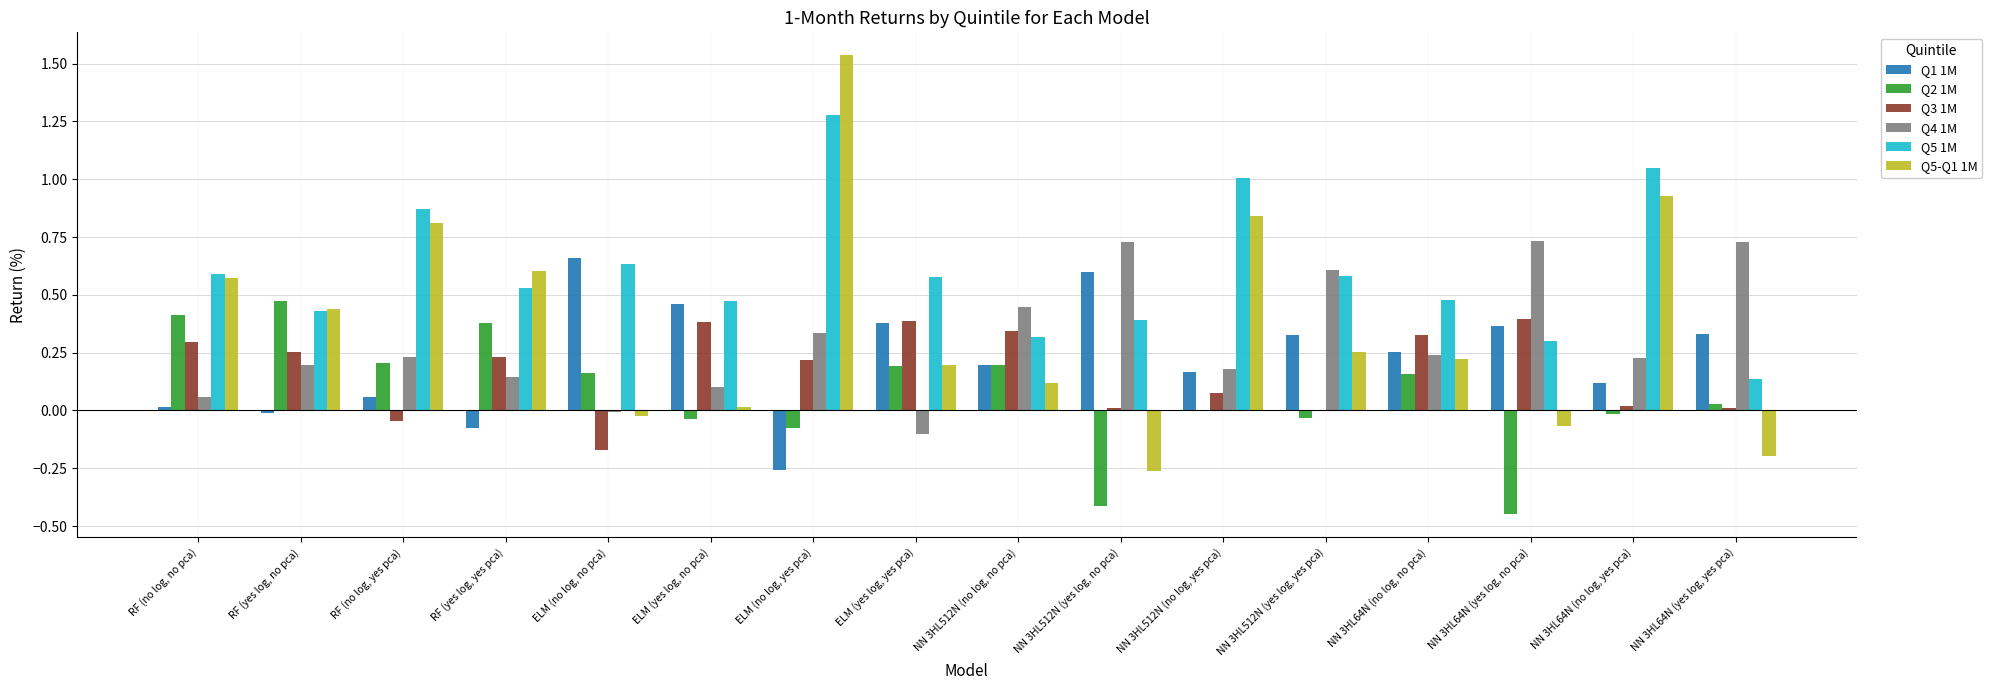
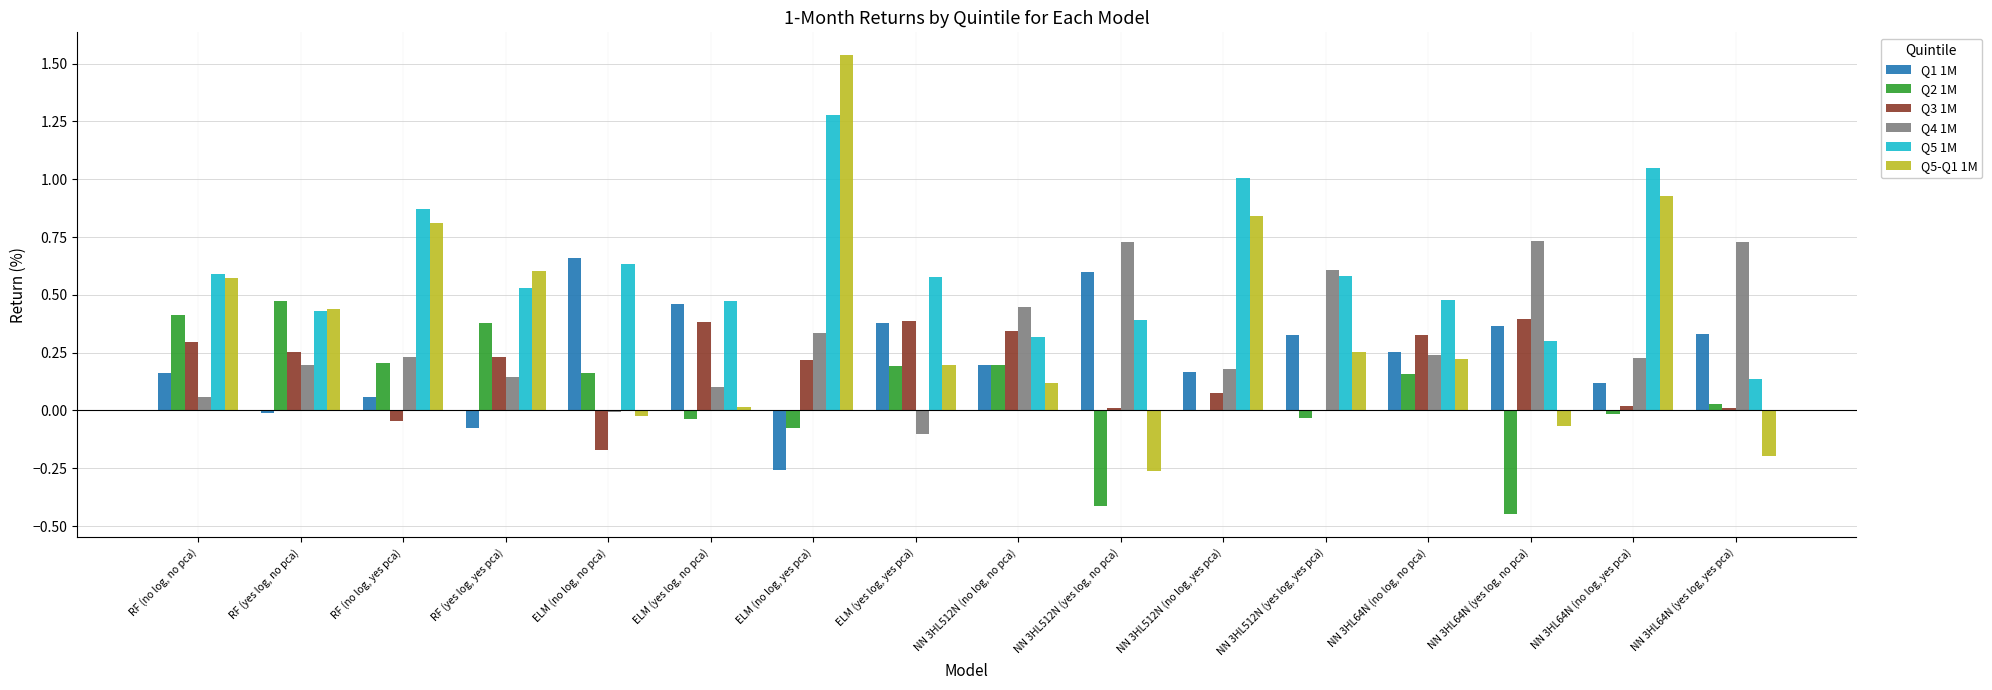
  {
    "Q1 1M": {
-     "RF (no log, no pca)": 0.02,
+     "RF (no log, no pca)": 0.16,
      "RF (yes log, no pca)": -0.01,
      "RF (no log, yes pca)": 0.06,
      "RF (yes log, yes pca)": -0.07,
      "ELM (no log, no pca)": 0.66,
      "ELM (yes log, no pca)": 0.46,
      "ELM (no log, yes pca)": -0.26,
      "ELM (yes log, yes pca)": 0.38,
      "NN 3HL512N (no log, no pca)": 0.20,
      "NN 3HL512N (yes log, no pca)": 0.60,
      "NN 3HL512N (no log, yes pca)": 0.17,
      "NN 3HL512N (yes log, yes pca)": 0.33,
      "NN 3HL64N (no log, no pca)": 0.25,
      "NN 3HL64N (yes log, no pca)": 0.37,
      "NN 3HL64N (no log, yes pca)": 0.12,
      "NN 3HL64N (yes log, yes pca)": 0.33
    },
    "Q2 1M": {
      "RF (no log, no pca)": 0.41,
      "RF (yes log, no pca)": 0.48,
      "RF (no log, yes pca)": 0.20,
      "RF (yes log, yes pca)": 0.38,
      "ELM (no log, no pca)": 0.16,
      "ELM (yes log, no pca)": -0.04,
      "ELM (no log, yes pca)": -0.08,
      "ELM (yes log, yes pca)": 0.19,
      "NN 3HL512N (no log, no pca)": 0.20,
      "NN 3HL512N (yes log, no pca)": -0.41,
      "NN 3HL512N (yes log, yes pca)": -0.03,
      "NN 3HL64N (no log, no pca)": 0.16,
      "NN 3HL64N (yes log, no pca)": -0.45,
      "NN 3HL64N (no log, yes pca)": -0.02,
      "NN 3HL64N (yes log, yes pca)": 0.03
    },
    "Q3 1M": {
      "RF (no log, no pca)": 0.29,
      "RF (yes log, no pca)": 0.25,
      "RF (no log, yes pca)": -0.05,
      "RF (yes log, yes pca)": 0.23,
      "ELM (no log, no pca)": -0.17,
      "ELM (yes log, no pca)": 0.38,
      "ELM (no log, yes pca)": 0.22,
      "ELM (yes log, yes pca)": 0.39,
      "NN 3HL512N (no log, no pca)": 0.34,
      "NN 3HL512N (yes log, no pca)": 0.01,
      "NN 3HL512N (no log, yes pca)": 0.08,
      "NN 3HL64N (no log, no pca)": 0.33,
      "NN 3HL64N (yes log, no pca)": 0.40,
      "NN 3HL64N (no log, yes pca)": 0.02
    },
    "Q4 1M": {
      "RF (no log, no pca)": 0.06,
      "RF (yes log, no pca)": 0.20,
      "RF (no log, yes pca)": 0.23,
      "RF (yes log, yes pca)": 0.15,
      "ELM (yes log, no pca)": 0.10,
      "ELM (no log, yes pca)": 0.34,
      "ELM (yes log, yes pca)": -0.10,
      "NN 3HL512N (no log, no pca)": 0.45,
      "NN 3HL512N (yes log, no pca)": 0.73,
      "NN 3HL512N (no log, yes pca)": 0.18,
      "NN 3HL512N (yes log, yes pca)": 0.61,
      "NN 3HL64N (no log, no pca)": 0.24,
      "NN 3HL64N (yes log, no pca)": 0.74,
      "NN 3HL64N (no log, yes pca)": 0.23,
      "NN 3HL64N (yes log, yes pca)": 0.73
    },
    "Q5 1M": {
      "RF (no log, no pca)": 0.59,
      "RF (yes log, no pca)": 0.43,
      "RF (no log, yes pca)": 0.87,
      "RF (yes log, yes pca)": 0.53,
      "ELM (no log, no pca)": 0.63,
      "ELM (yes log, no pca)": 0.47,
      "ELM (no log, yes pca)": 1.28,
      "ELM (yes log, yes pca)": 0.58,
      "NN 3HL512N (no log, no pca)": 0.32,
      "NN 3HL512N (yes log, no pca)": 0.39,
      "NN 3HL512N (no log, yes pca)": 1.01,
      "NN 3HL512N (yes log, yes pca)": 0.58,
      "NN 3HL64N (no log, no pca)": 0.48,
      "NN 3HL64N (yes log, no pca)": 0.30,
      "NN 3HL64N (no log, yes pca)": 1.05,
      "NN 3HL64N (yes log, yes pca)": 0.14
    },
    "Q5-Q1 1M": {
      "RF (no log, no pca)": 0.57,
      "RF (yes log, no pca)": 0.44,
      "RF (no log, yes pca)": 0.81,
      "RF (yes log, yes pca)": 0.60,
      "ELM (no log, no pca)": -0.03,
      "ELM (yes log, no pca)": 0.02,
      "ELM (no log, yes pca)": 1.54,
      "ELM (yes log, yes pca)": 0.20,
      "NN 3HL512N (no log, no pca)": 0.12,
      "NN 3HL512N (yes log, no pca)": -0.26,
      "NN 3HL512N (no log, yes pca)": 0.84,
      "NN 3HL512N (yes log, yes pca)": 0.25,
      "NN 3HL64N (no log, no pca)": 0.22,
      "NN 3HL64N (yes log, no pca)": -0.07,
      "NN 3HL64N (no log, yes pca)": 0.93,
      "NN 3HL64N (yes log, yes pca)": -0.20
    }
  }
